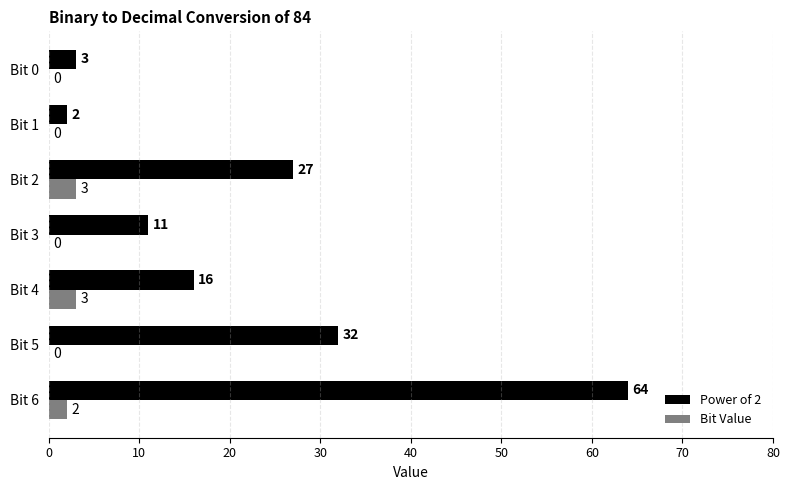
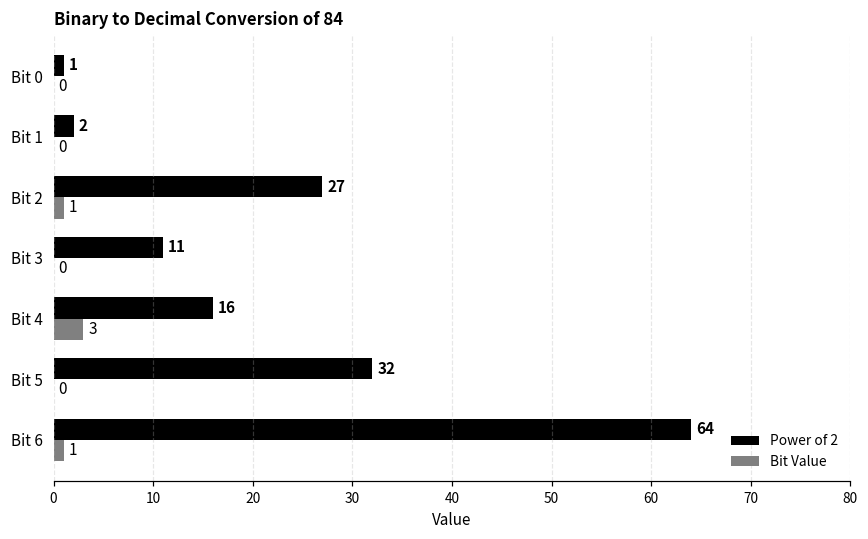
  {
    "Power of 2": {
-     "Bit 0": 3,
+     "Bit 0": 1,
      "Bit 1": 2,
      "Bit 2": 27,
      "Bit 3": 11,
      "Bit 4": 16,
      "Bit 5": 32,
      "Bit 6": 64
    },
    "Bit Value": {
      "Bit 0": 0,
      "Bit 1": 0,
-     "Bit 2": 3,
+     "Bit 2": 1,
      "Bit 3": 0,
      "Bit 4": 3,
      "Bit 5": 0,
-     "Bit 6": 2
+     "Bit 6": 1
    }
  }
